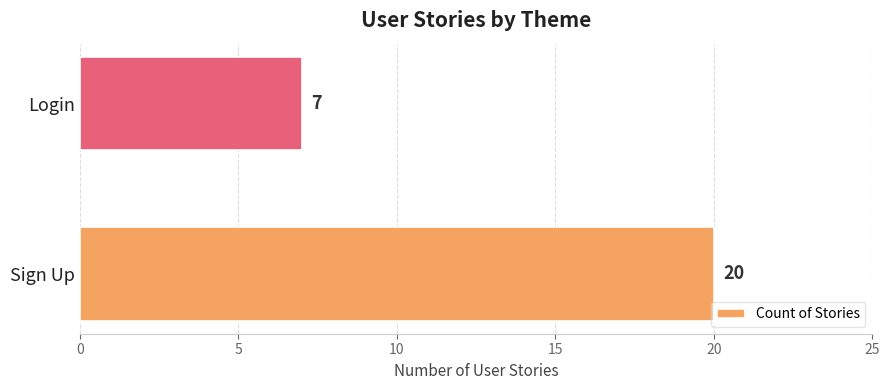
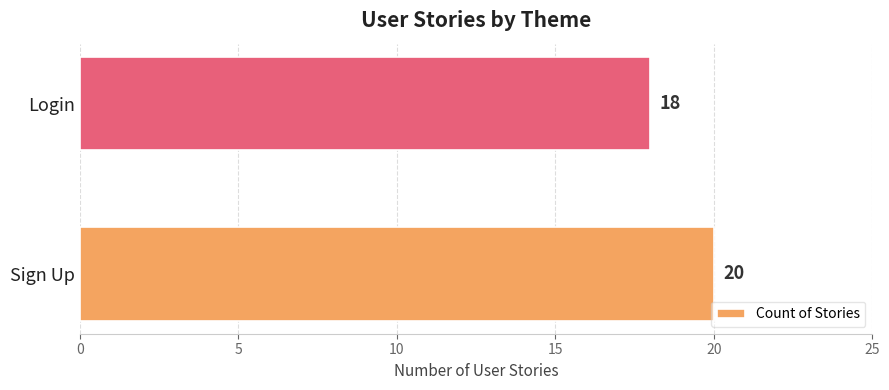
  {
-   "Login": 7,
+   "Login": 18,
    "Sign Up": 20
  }
